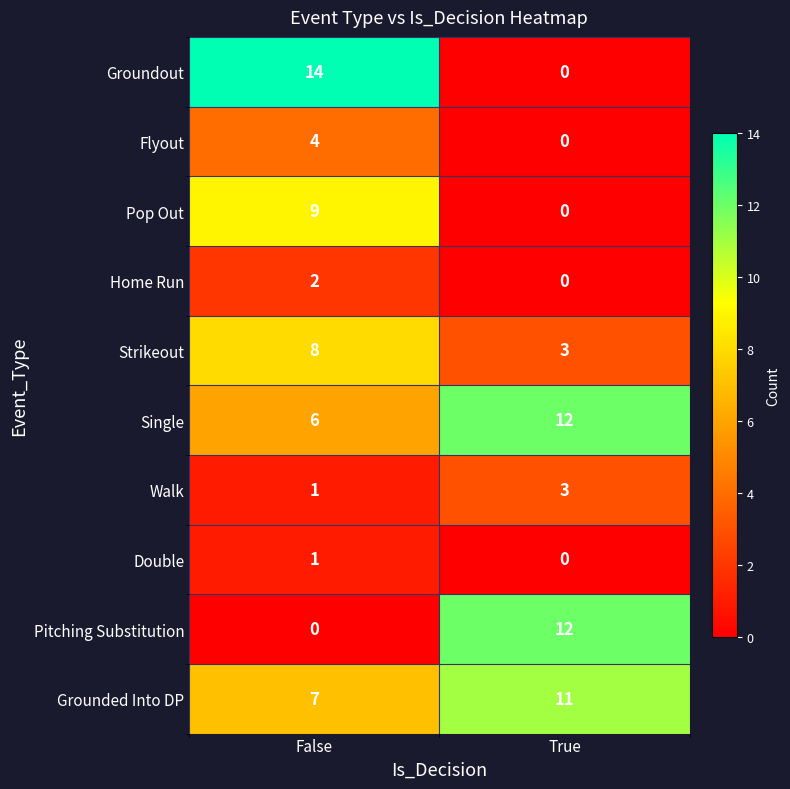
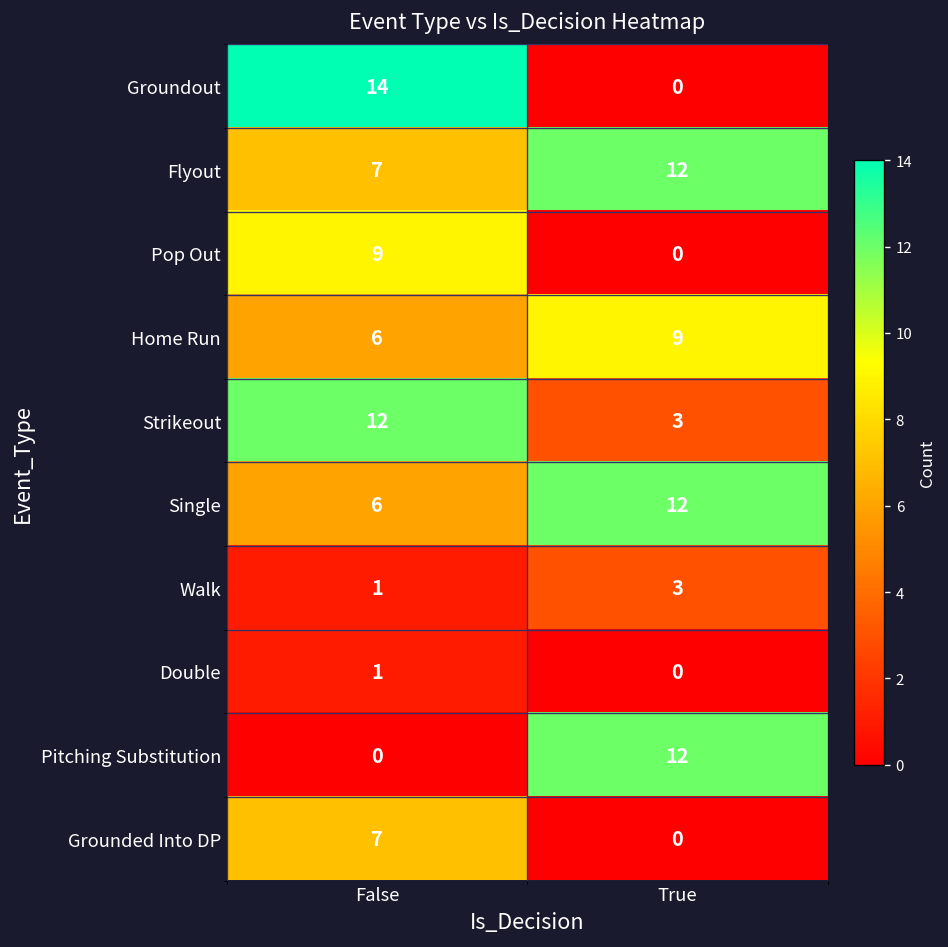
  {
    "Groundout": {
      "False": 14,
      "True": 0
    },
    "Flyout": {
-     "False": 4,
-     "True": 0
+     "False": 7,
+     "True": 12
    },
    "Pop Out": {
      "False": 9,
      "True": 0
    },
    "Home Run": {
-     "False": 2,
-     "True": 0
+     "False": 6,
+     "True": 9
    },
    "Strikeout": {
-     "False": 8,
+     "False": 12,
      "True": 3
    },
    "Single": {
      "False": 6,
      "True": 12
    },
    "Walk": {
      "False": 1,
      "True": 3
    },
    "Double": {
      "False": 1,
      "True": 0
    },
    "Pitching Substitution": {
      "False": 0,
      "True": 12
    },
    "Grounded Into DP": {
      "False": 7,
-     "True": 11
+     "True": 0
    }
  }
